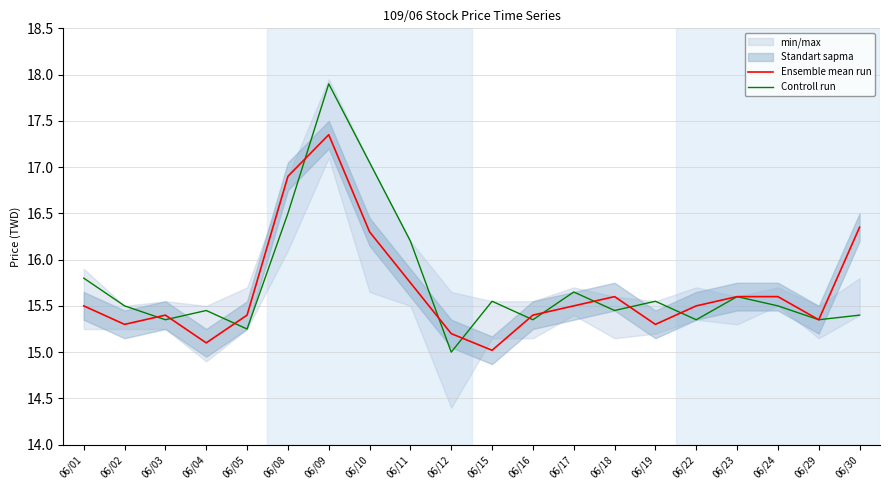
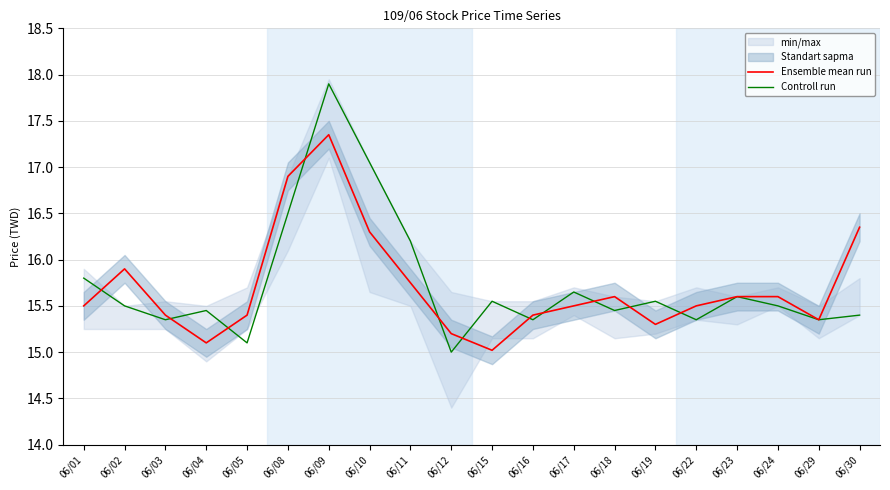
  {
    "Ensemble mean run": {
      "06/01": 15.5,
-     "06/02": 15.3,
+     "06/02": 15.9,
      "06/03": 15.4,
      "06/04": 15.1,
      "06/05": 15.4,
      "06/09": 17.4,
      "06/10": 16.3,
      "06/11": 15.8,
      "06/12": 15.2,
      "06/15": 15.0,
      "06/16": 15.4,
      "06/17": 15.5,
      "06/19": 15.3,
      "06/22": 15.5,
      "06/24": 15.6,
      "06/30": 16.4
    },
    "Controll run": {
      "06/01": 15.8,
      "06/03": 15.4,
      "06/04": 15.5,
-     "06/05": 15.3,
+     "06/05": 15.1,
      "06/08": 16.5,
      "06/09": 17.9,
      "06/12": 15.0,
      "06/16": 15.4,
      "06/18": 15.5,
      "06/22": 15.4,
      "06/24": 15.5,
      "06/30": 15.4
    }
  }
